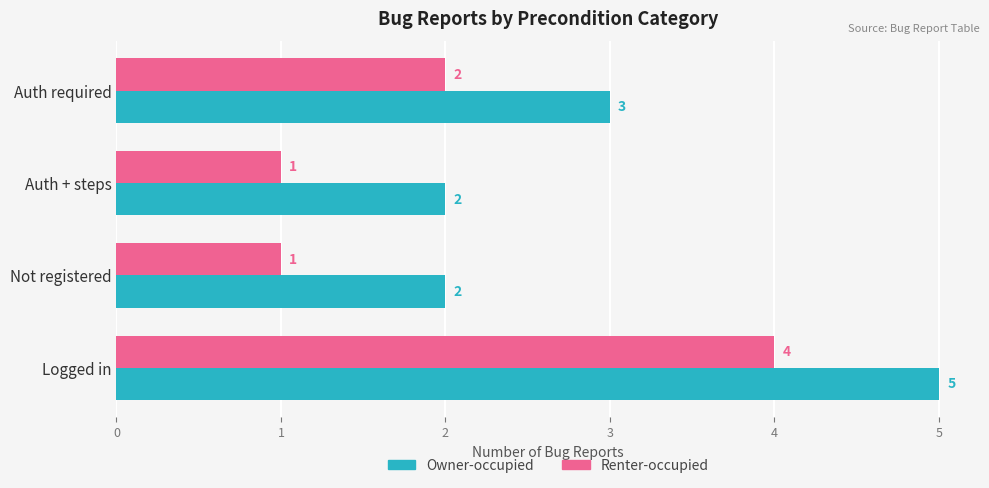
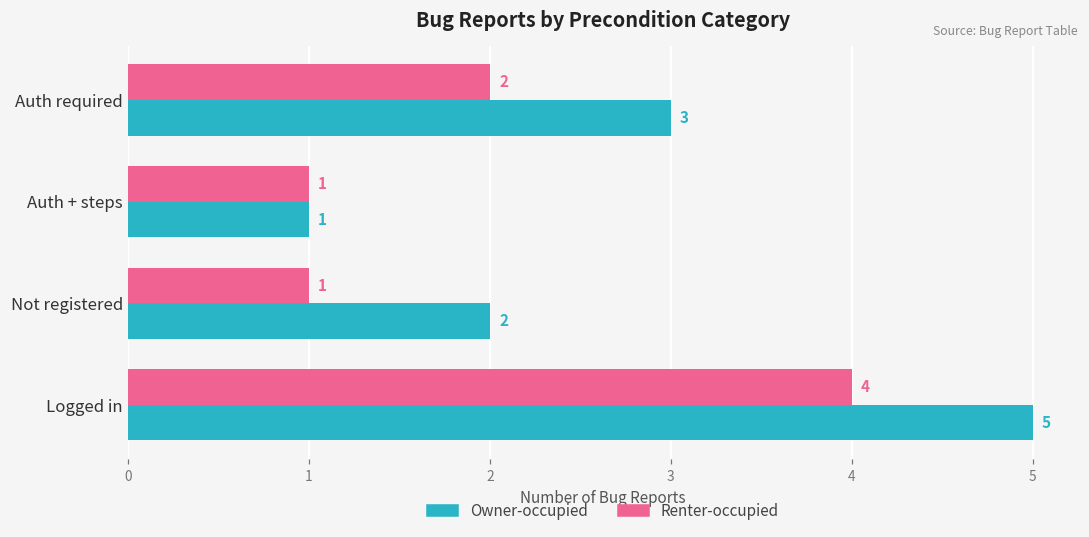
  {
    "Owner-occupied": {
      "Auth required": 3,
-     "Auth + steps": 2,
+     "Auth + steps": 1,
      "Not registered": 2,
      "Logged in": 5
    },
    "Renter-occupied": {
      "Auth required": 2,
      "Auth + steps": 1,
      "Not registered": 1,
      "Logged in": 4
    }
  }
